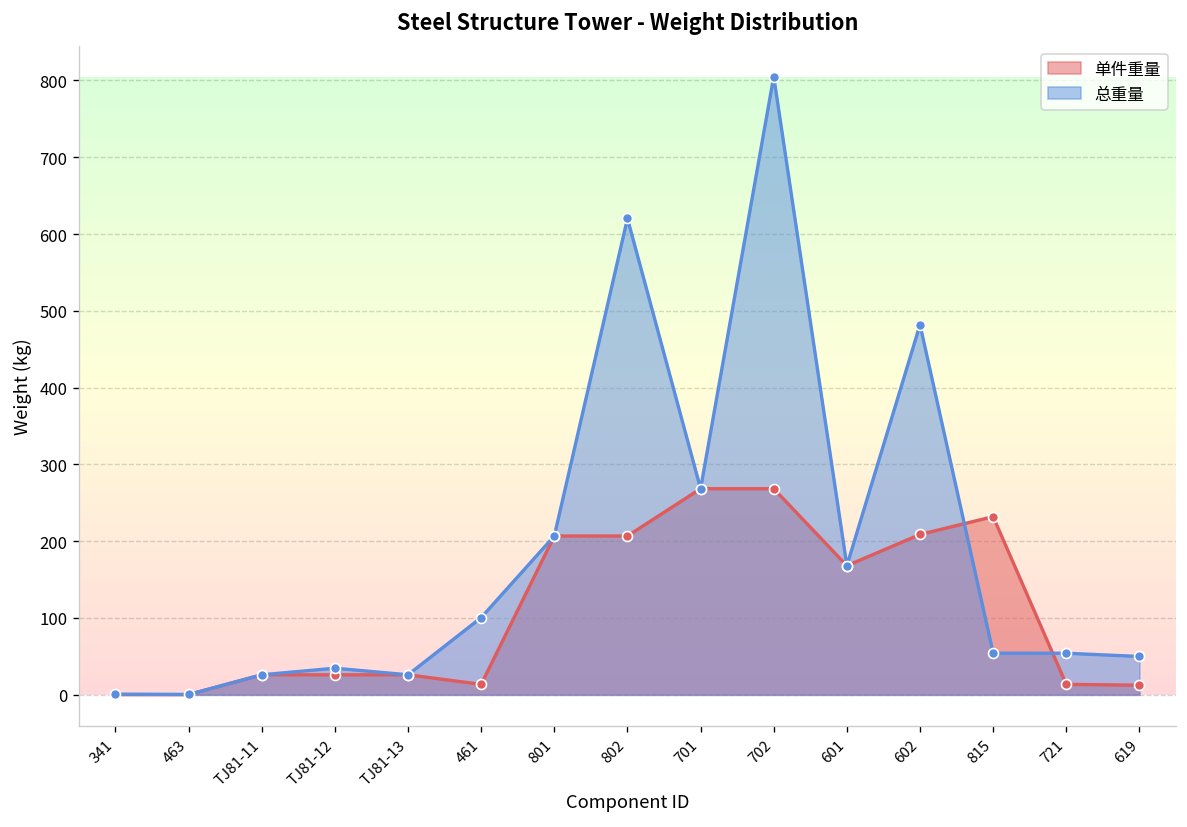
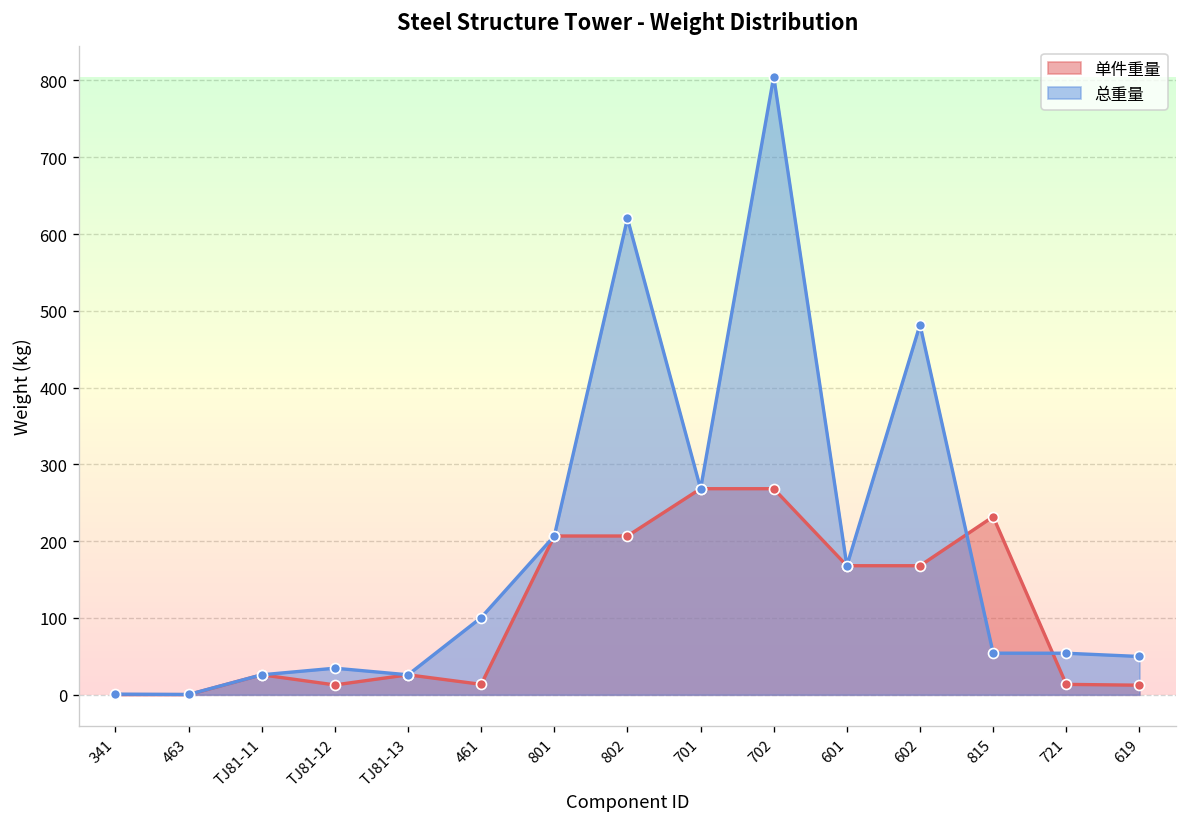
  {
    "单件重量": {
-     "TJ81-12": 30,
+     "TJ81-12": 10,
      "461": 10,
      "802": 210,
      "702": 270,
-     "602": 210,
+     "602": 170,
      "815": 230,
      "721": 10,
      "619": 10
    },
    "总重量": {
      "TJ81-12": 30,
      "461": 100,
      "802": 620,
      "702": 810,
      "602": 480,
      "815": 50,
      "721": 50,
      "619": 50
    }
  }
